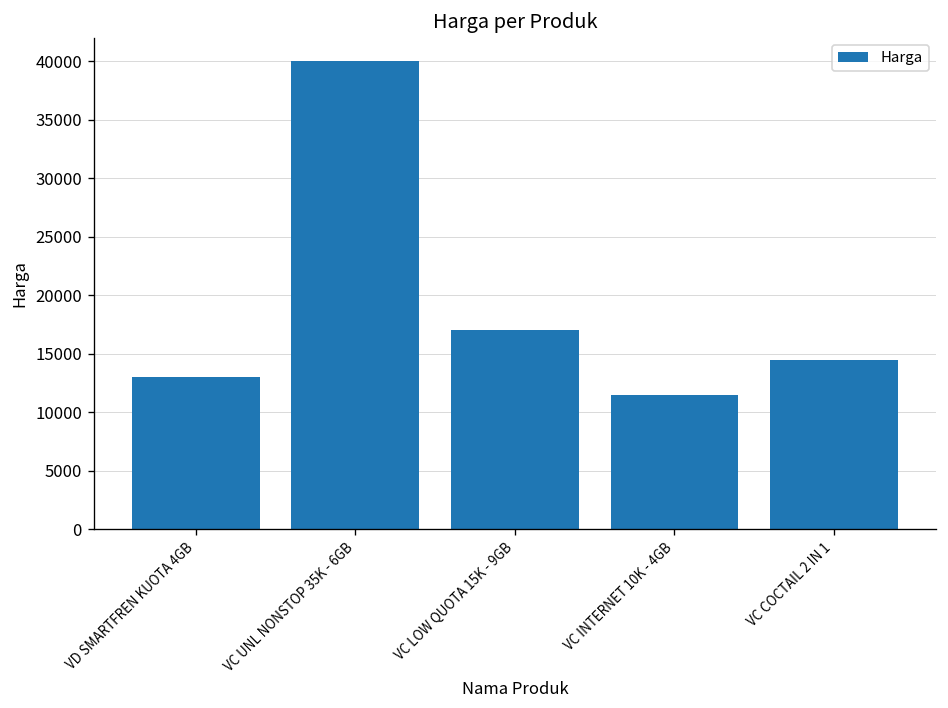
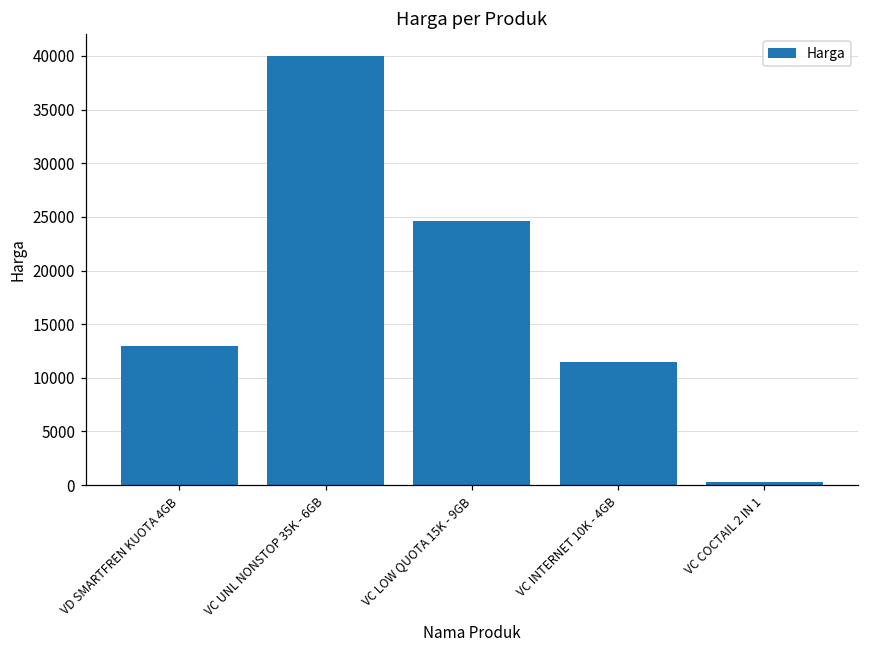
  {
    "VD SMARTFREN KUOTA 4GB": 13000,
    "VC UNL NONSTOP 35K - 6GB": 40000,
-   "VC LOW QUOTA 15K - 9GB": 17000,
+   "VC LOW QUOTA 15K - 9GB": 25000,
    "VC INTERNET 10K - 4GB": 12000,
-   "VC COCTAIL 2 IN 1": 14000
+   "VC COCTAIL 2 IN 1": 0
  }
